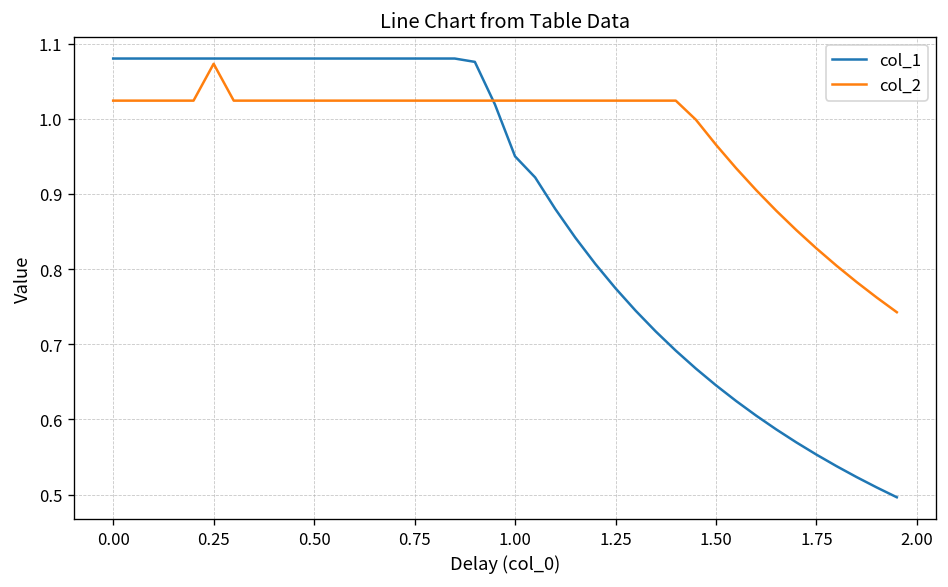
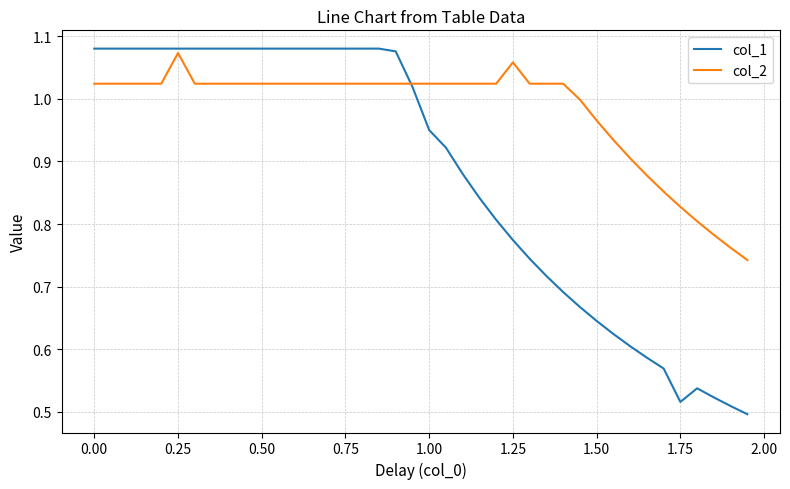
  {
    "col_1": {
      "0.00": 1.08,
      "0.25": 1.08,
      "0.50": 1.08,
      "0.75": 1.08,
      "1.00": 0.95,
      "1.25": 0.77,
      "1.50": 0.65,
-     "1.75": 0.55
+     "1.75": 0.52
    },
    "col_2": {
      "0.00": 1.02,
      "0.25": 1.07,
      "0.50": 1.02,
      "0.75": 1.02,
      "1.00": 1.02,
-     "1.25": 1.02,
+     "1.25": 1.06,
      "1.50": 0.97,
      "1.75": 0.83
    }
  }
